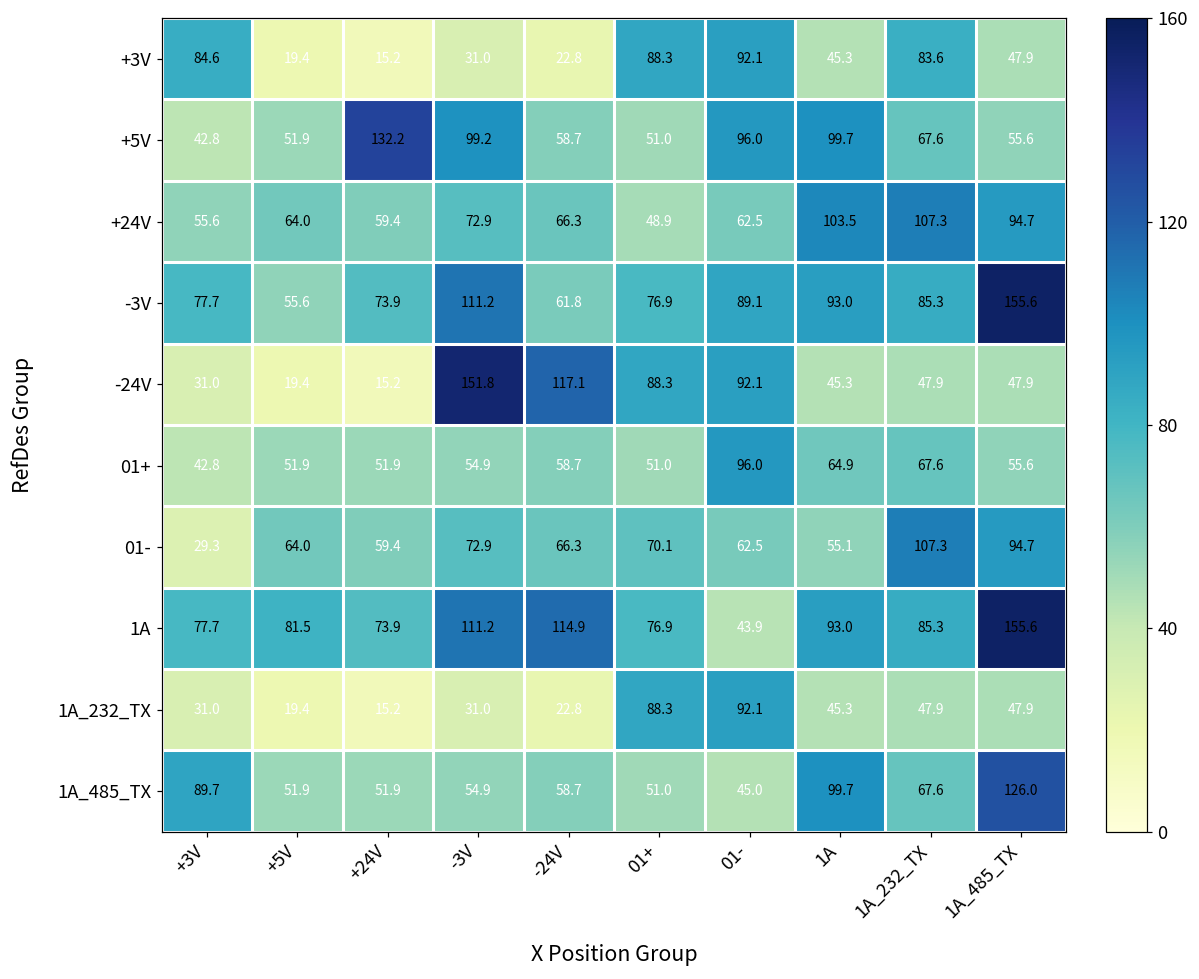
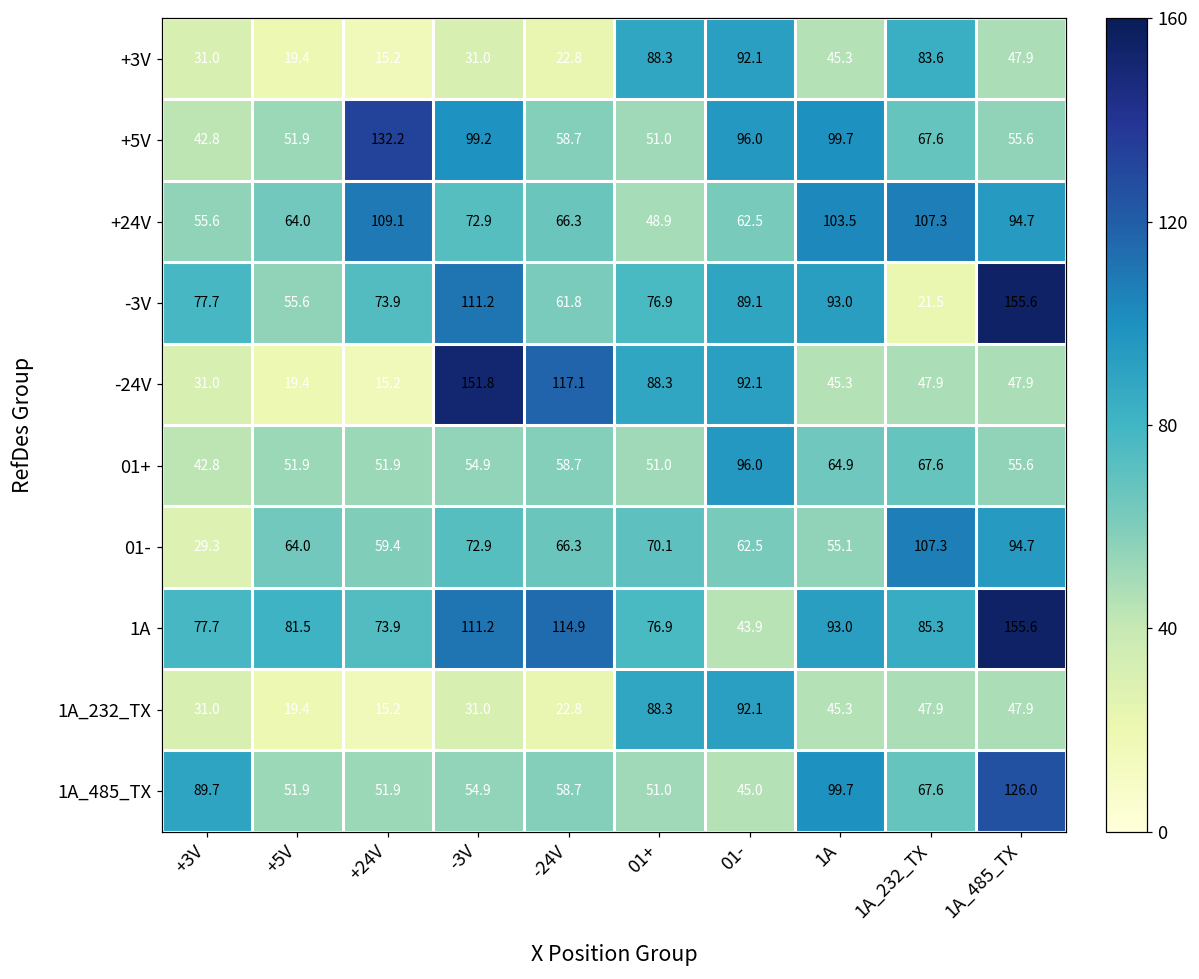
  {
    "+3V": {
-     "+3V": 84.6,
+     "+3V": 31.0,
      "+5V": 19.4,
      "+24V": 15.2,
      "-3V": 31.0,
      "-24V": 22.8,
      "01+": 88.3,
      "01-": 92.1,
      "1A": 45.3,
      "1A_232_TX": 83.6,
      "1A_485_TX": 47.9
    },
    "+5V": {
      "+3V": 42.8,
      "+5V": 51.9,
      "+24V": 132.2,
      "-3V": 99.2,
      "-24V": 58.7,
      "01+": 51.0,
      "01-": 96.0,
      "1A": 99.7,
      "1A_232_TX": 67.6,
      "1A_485_TX": 55.6
    },
    "+24V": {
      "+3V": 55.6,
      "+5V": 64.0,
-     "+24V": 59.4,
+     "+24V": 109.1,
      "-3V": 72.9,
      "-24V": 66.3,
      "01+": 48.9,
      "01-": 62.5,
      "1A": 103.5,
      "1A_232_TX": 107.3,
      "1A_485_TX": 94.7
    },
    "-3V": {
      "+3V": 77.7,
      "+5V": 55.6,
      "+24V": 73.9,
      "-3V": 111.2,
      "-24V": 61.8,
      "01+": 76.9,
      "01-": 89.1,
      "1A": 93.0,
-     "1A_232_TX": 85.3,
+     "1A_232_TX": 21.5,
      "1A_485_TX": 155.6
    },
    "-24V": {
      "+3V": 31.0,
      "+5V": 19.4,
      "+24V": 15.2,
      "-3V": 151.8,
      "-24V": 117.1,
      "01+": 88.3,
      "01-": 92.1,
      "1A": 45.3,
      "1A_232_TX": 47.9,
      "1A_485_TX": 47.9
    },
    "01+": {
      "+3V": 42.8,
      "+5V": 51.9,
      "+24V": 51.9,
      "-3V": 54.9,
      "-24V": 58.7,
      "01+": 51.0,
      "01-": 96.0,
      "1A": 64.9,
      "1A_232_TX": 67.6,
      "1A_485_TX": 55.6
    },
    "01-": {
      "+3V": 29.3,
      "+5V": 64.0,
      "+24V": 59.4,
      "-3V": 72.9,
      "-24V": 66.3,
      "01+": 70.1,
      "01-": 62.5,
      "1A": 55.1,
      "1A_232_TX": 107.3,
      "1A_485_TX": 94.7
    },
    "1A": {
      "+3V": 77.7,
      "+5V": 81.5,
      "+24V": 73.9,
      "-3V": 111.2,
      "-24V": 114.9,
      "01+": 76.9,
      "01-": 43.9,
      "1A": 93.0,
      "1A_232_TX": 85.3,
      "1A_485_TX": 155.6
    },
    "1A_232_TX": {
      "+3V": 31.0,
      "+5V": 19.4,
      "+24V": 15.2,
      "-3V": 31.0,
      "-24V": 22.8,
      "01+": 88.3,
      "01-": 92.1,
      "1A": 45.3,
      "1A_232_TX": 47.9,
      "1A_485_TX": 47.9
    },
    "1A_485_TX": {
      "+3V": 89.7,
      "+5V": 51.9,
      "+24V": 51.9,
      "-3V": 54.9,
      "-24V": 58.7,
      "01+": 51.0,
      "01-": 45.0,
      "1A": 99.7,
      "1A_232_TX": 67.6,
      "1A_485_TX": 126.0
    }
  }
